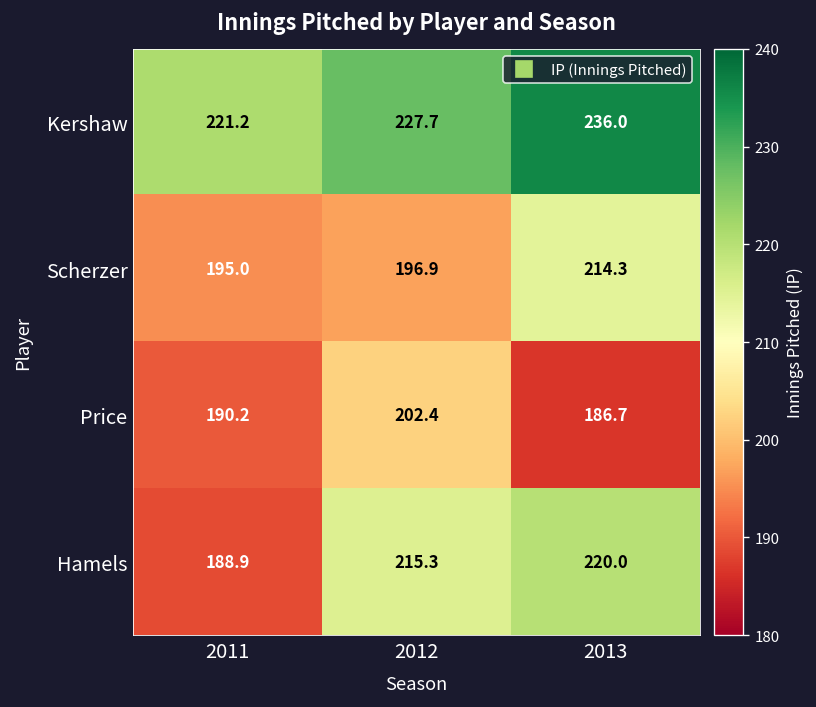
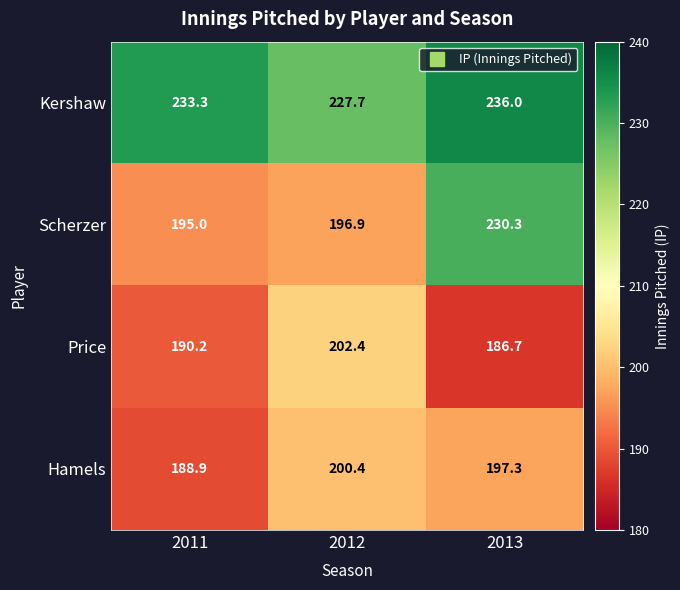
  {
    "Kershaw": {
-     "2011": 221.2,
+     "2011": 233.3,
      "2012": 227.7,
      "2013": 236.0
    },
    "Scherzer": {
      "2011": 195.0,
      "2012": 196.9,
-     "2013": 214.3
+     "2013": 230.3
    },
    "Price": {
      "2011": 190.2,
      "2012": 202.4,
      "2013": 186.7
    },
    "Hamels": {
      "2011": 188.9,
-     "2012": 215.3,
-     "2013": 220.0
+     "2012": 200.4,
+     "2013": 197.3
    }
  }
